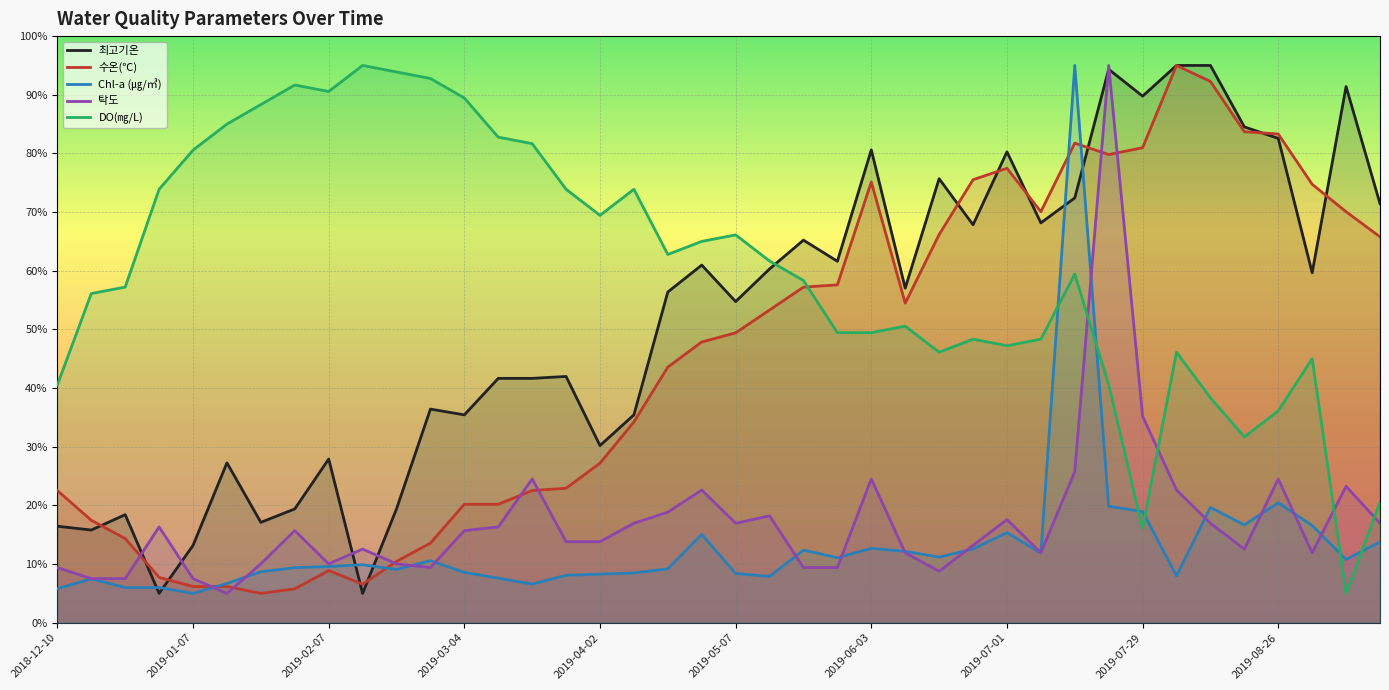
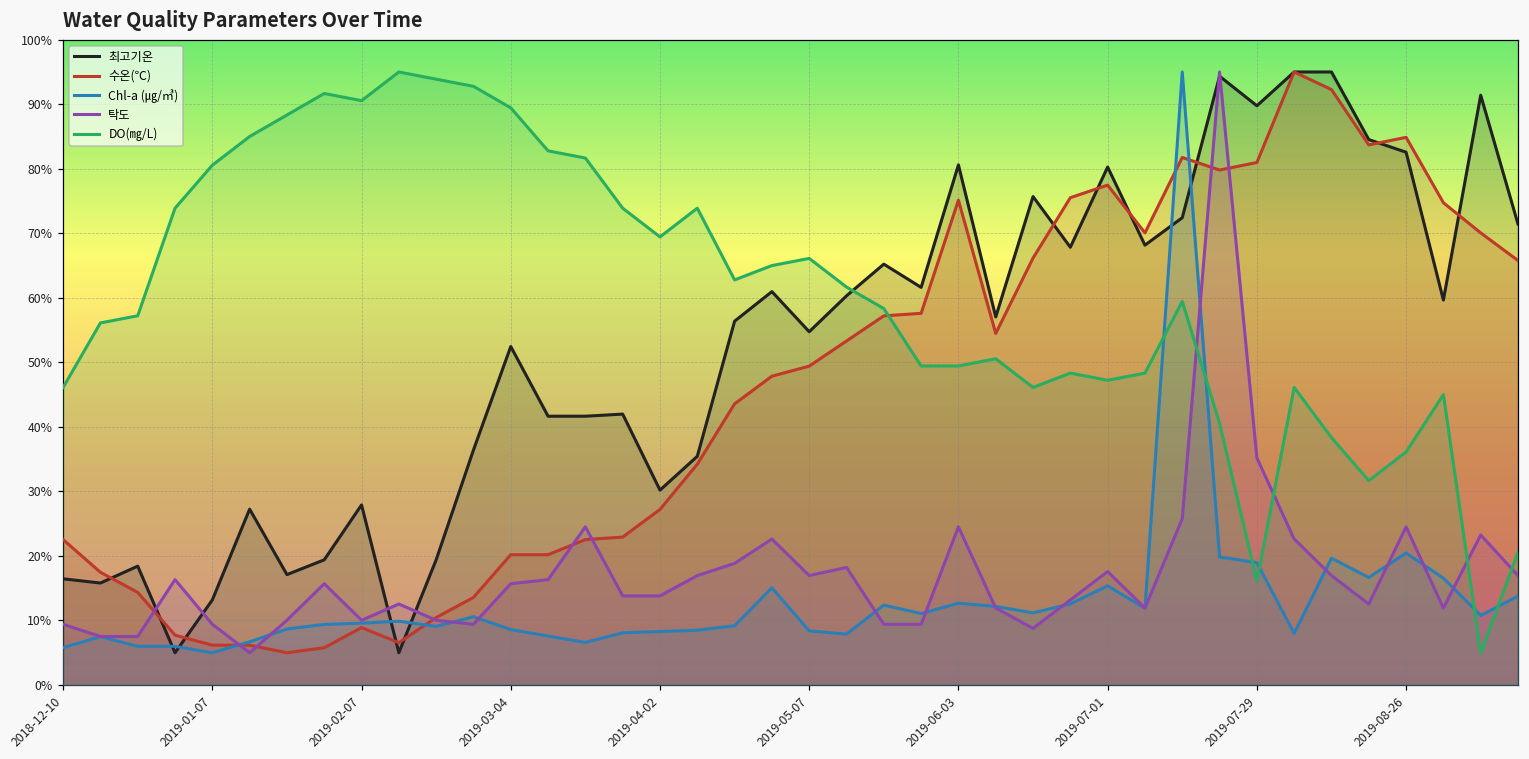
  {
    "최고기온": {
      "2018-12-10": "16%",
      "2019-01-07": "13%",
      "2019-02-07": "28%",
-     "2019-03-04": "35%",
+     "2019-03-04": "52%",
      "2019-04-02": "30%",
      "2019-05-07": "55%",
      "2019-06-03": "81%",
      "2019-07-01": "80%",
      "2019-07-29": "90%",
      "2019-08-26": "83%"
    },
    "수온(℃)": {
      "2018-12-10": "23%",
      "2019-01-07": "6%",
      "2019-02-07": "9%",
      "2019-03-04": "20%",
      "2019-04-02": "27%",
      "2019-05-07": "49%",
      "2019-06-03": "75%",
      "2019-07-01": "77%",
      "2019-07-29": "81%",
-     "2019-08-26": "83%"
+     "2019-08-26": "85%"
    },
    "Chl-a (㎍/㎥)": {
      "2018-12-10": "6%",
      "2019-01-07": "5%",
      "2019-02-07": "10%",
      "2019-03-04": "9%",
      "2019-04-02": "8%",
      "2019-05-07": "8%",
      "2019-06-03": "13%",
      "2019-07-01": "15%",
      "2019-07-29": "19%",
      "2019-08-26": "20%"
    },
    "탁도": {
      "2018-12-10": "9%",
-     "2019-01-07": "8%",
+     "2019-01-07": "9%",
      "2019-02-07": "10%",
      "2019-03-04": "16%",
      "2019-04-02": "14%",
      "2019-05-07": "17%",
      "2019-06-03": "25%",
      "2019-07-01": "18%",
      "2019-07-29": "35%",
      "2019-08-26": "25%"
    },
    "DO(㎎/L)": {
-     "2018-12-10": "41%",
+     "2018-12-10": "46%",
      "2019-01-07": "81%",
      "2019-02-07": "91%",
      "2019-03-04": "89%",
      "2019-04-02": "69%",
      "2019-05-07": "66%",
      "2019-06-03": "49%",
      "2019-07-01": "47%",
      "2019-07-29": "16%",
      "2019-08-26": "36%"
    }
  }
